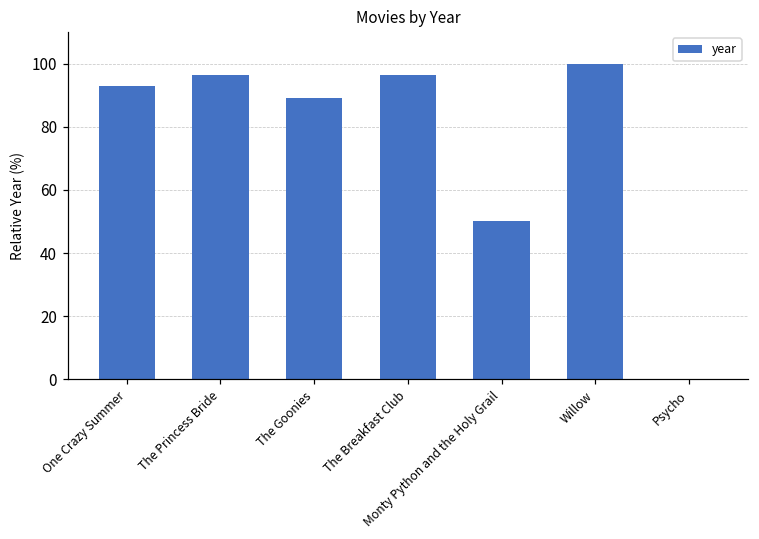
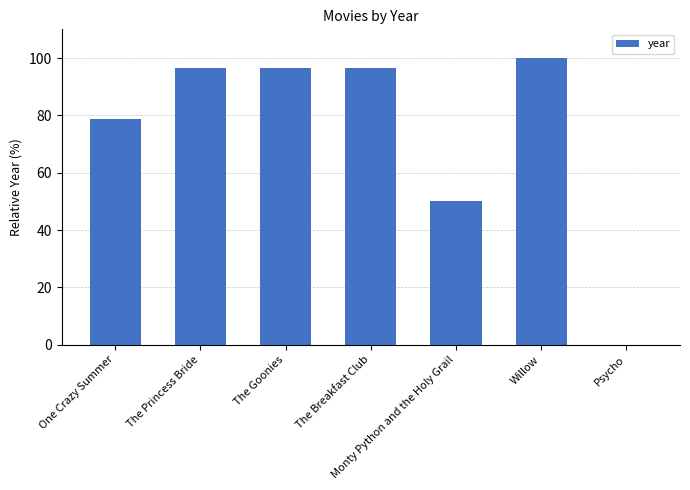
  {
-   "One Crazy Summer": 93,
+   "One Crazy Summer": 79,
    "The Princess Bride": 96,
-   "The Goonies": 89,
+   "The Goonies": 96,
    "The Breakfast Club": 96,
    "Monty Python and the Holy Grail": 50,
    "Willow": 100,
    "Psycho": 0
  }
